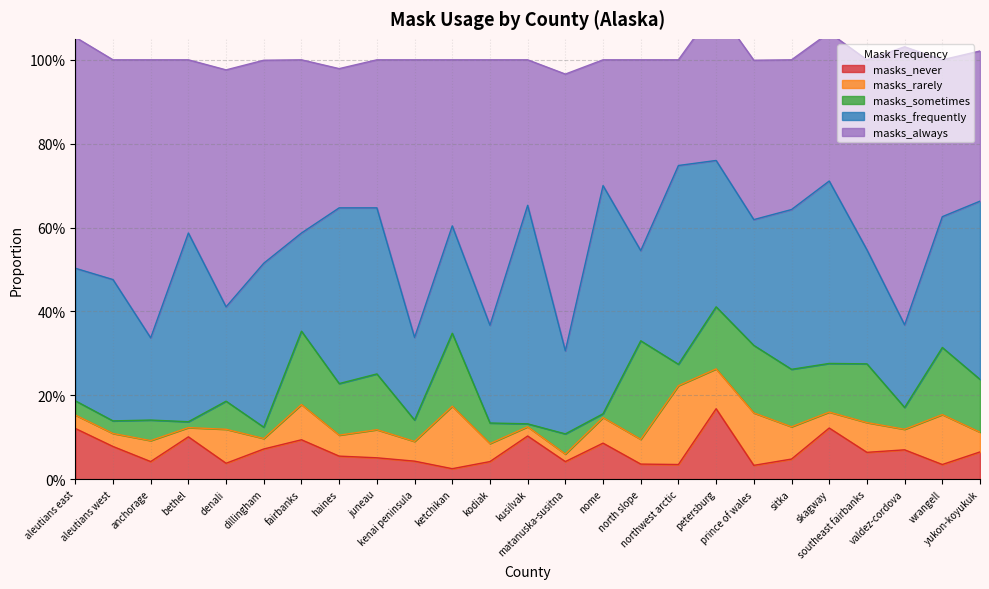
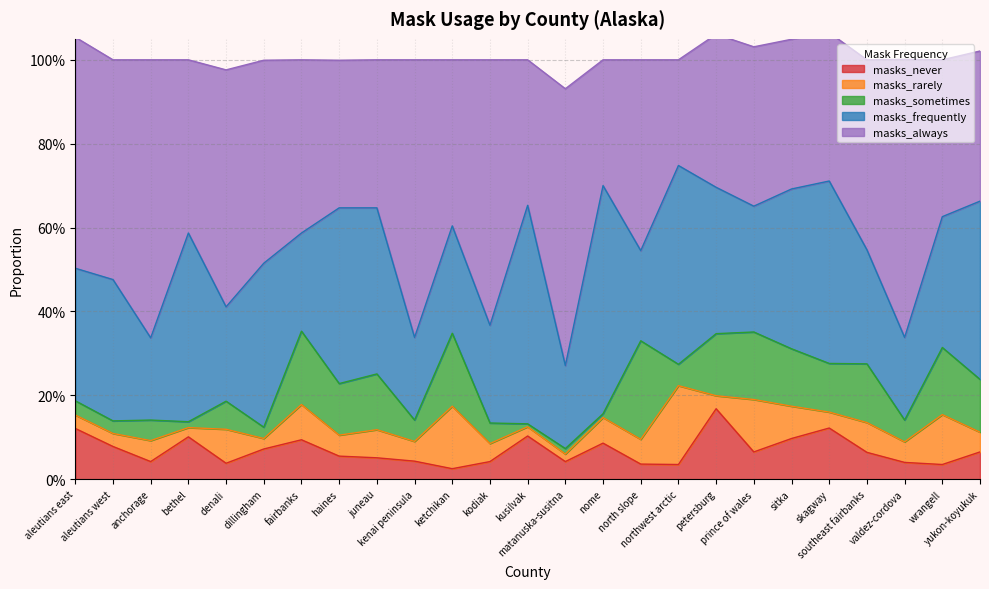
  {
    "masks_never": {
      "aleutians east": "12%",
      "aleutians west": "8%",
      "anchorage": "4%",
      "bethel": "10%",
      "denali": "4%",
      "dillingham": "7%",
      "fairbanks": "9%",
      "haines": "6%",
      "juneau": "5%",
      "kenai peninsula": "4%",
      "ketchikan": "3%",
      "kodiak": "4%",
      "kusilvak": "10%",
      "matanuska-susitna": "4%",
      "nome": "9%",
      "north slope": "4%",
      "northwest arctic": "4%",
      "petersburg": "17%",
-     "prince of wales": "3%",
-     "sitka": "5%",
+     "prince of wales": "7%",
+     "sitka": "10%",
      "skagway": "12%",
      "southeast fairbanks": "6%",
-     "valdez-cordova": "7%",
+     "valdez-cordova": "4%",
      "wrangell": "4%",
      "yukon-koyukuk": "7%"
    },
    "masks_rarely": {
      "aleutians east": "3%",
      "aleutians west": "3%",
      "anchorage": "5%",
      "bethel": "2%",
      "denali": "8%",
      "dillingham": "3%",
      "fairbanks": "8%",
      "haines": "5%",
      "juneau": "7%",
      "kenai peninsula": "5%",
      "ketchikan": "15%",
      "kodiak": "4%",
      "kusilvak": "2%",
      "matanuska-susitna": "2%",
      "nome": "6%",
      "north slope": "6%",
      "northwest arctic": "19%",
-     "petersburg": "10%",
+     "petersburg": "3%",
      "prince of wales": "13%",
      "sitka": "8%",
      "skagway": "4%",
      "southeast fairbanks": "7%",
      "valdez-cordova": "5%",
      "wrangell": "12%",
      "yukon-koyukuk": "5%"
    },
    "masks_sometimes": {
      "aleutians east": "3%",
      "aleutians west": "3%",
      "anchorage": "5%",
      "bethel": "1%",
      "denali": "7%",
      "dillingham": "3%",
      "fairbanks": "18%",
      "haines": "12%",
      "juneau": "13%",
      "kenai peninsula": "5%",
      "ketchikan": "17%",
      "kodiak": "5%",
      "kusilvak": "1%",
-     "matanuska-susitna": "5%",
+     "matanuska-susitna": "1%",
      "nome": "1%",
      "north slope": "23%",
      "northwest arctic": "5%",
      "petersburg": "15%",
      "prince of wales": "16%",
      "sitka": "14%",
      "skagway": "12%",
      "southeast fairbanks": "14%",
      "valdez-cordova": "5%",
      "wrangell": "16%",
      "yukon-koyukuk": "13%"
    },
    "masks_frequently": {
      "aleutians east": "32%",
      "aleutians west": "34%",
      "anchorage": "20%",
      "bethel": "45%",
      "denali": "23%",
      "dillingham": "39%",
      "fairbanks": "23%",
      "haines": "42%",
      "juneau": "40%",
      "kenai peninsula": "20%",
      "ketchikan": "26%",
      "kodiak": "23%",
      "kusilvak": "52%",
      "matanuska-susitna": "20%",
      "nome": "54%",
      "north slope": "21%",
      "northwest arctic": "47%",
      "petersburg": "35%",
      "prince of wales": "30%",
      "sitka": "38%",
      "skagway": "44%",
      "southeast fairbanks": "27%",
      "valdez-cordova": "20%",
      "wrangell": "31%",
      "yukon-koyukuk": "43%"
    },
    "masks_always": {
      "aleutians east": "55%",
      "aleutians west": "52%",
      "anchorage": "66%",
      "bethel": "41%",
      "denali": "56%",
      "dillingham": "48%",
      "fairbanks": "41%",
-     "haines": "33%",
+     "haines": "35%",
      "juneau": "35%",
      "kenai peninsula": "66%",
      "ketchikan": "40%",
      "kodiak": "63%",
      "kusilvak": "35%",
      "matanuska-susitna": "66%",
      "nome": "30%",
      "north slope": "46%",
      "northwest arctic": "25%",
      "prince of wales": "38%",
      "sitka": "36%",
      "yukon-koyukuk": "36%"
    }
  }
